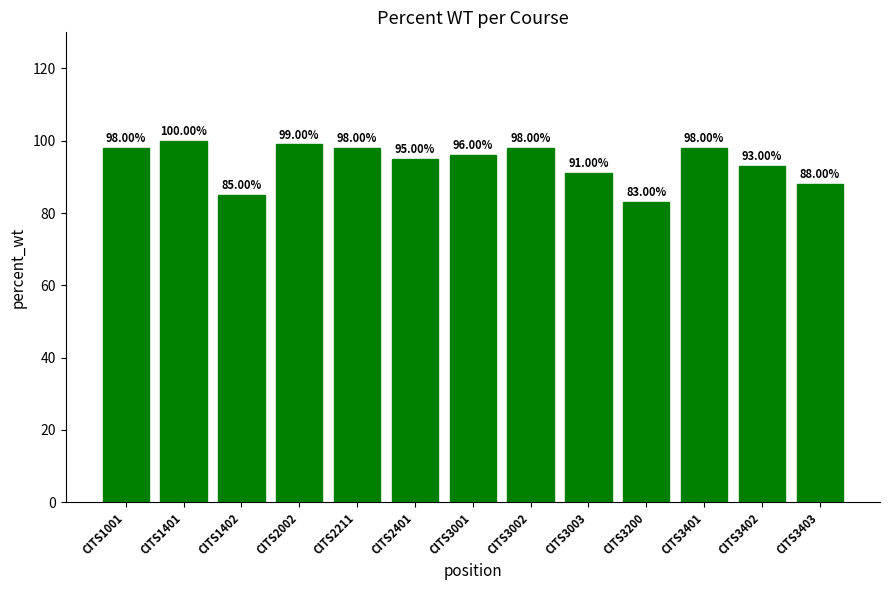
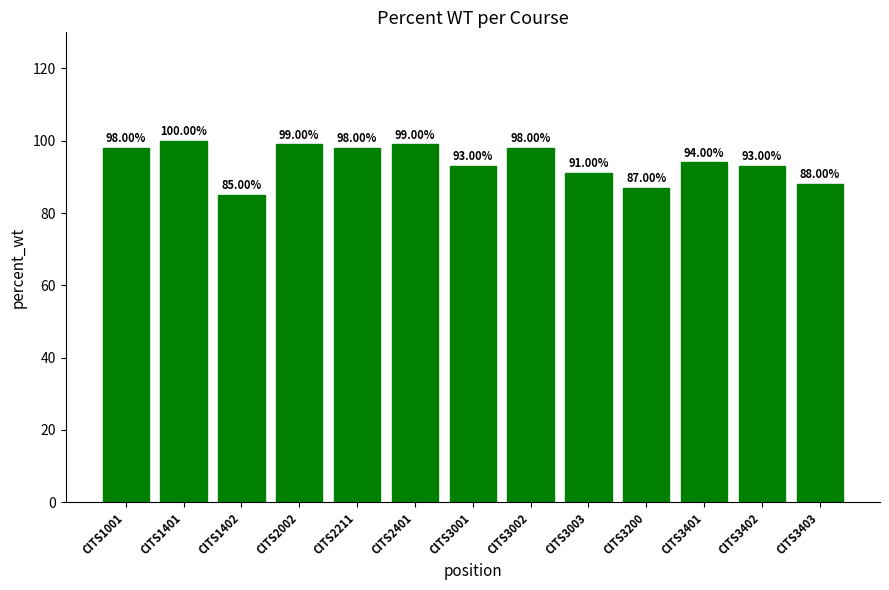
  {
    "CITS1001": "98.00%",
    "CITS1401": "100.00%",
    "CITS1402": "85.00%",
    "CITS2002": "99.00%",
    "CITS2211": "98.00%",
-   "CITS2401": "95.00%",
-   "CITS3001": "96.00%",
+   "CITS2401": "99.00%",
+   "CITS3001": "93.00%",
    "CITS3002": "98.00%",
    "CITS3003": "91.00%",
-   "CITS3200": "83.00%",
-   "CITS3401": "98.00%",
+   "CITS3200": "87.00%",
+   "CITS3401": "94.00%",
    "CITS3402": "93.00%",
    "CITS3403": "88.00%"
  }
